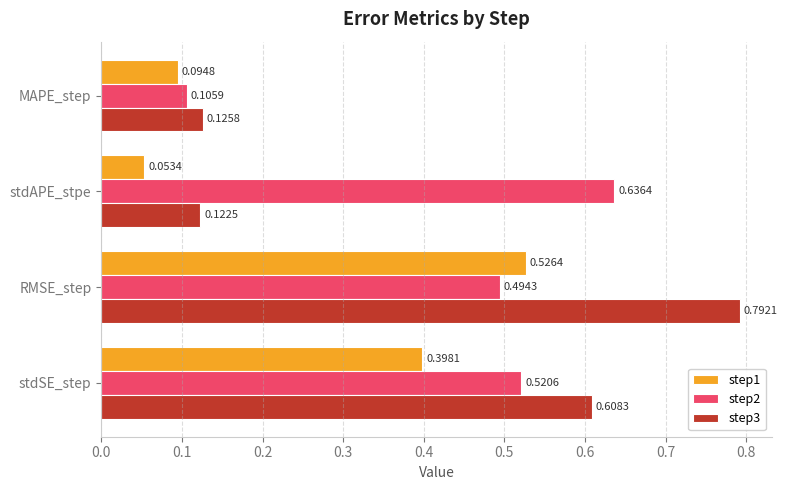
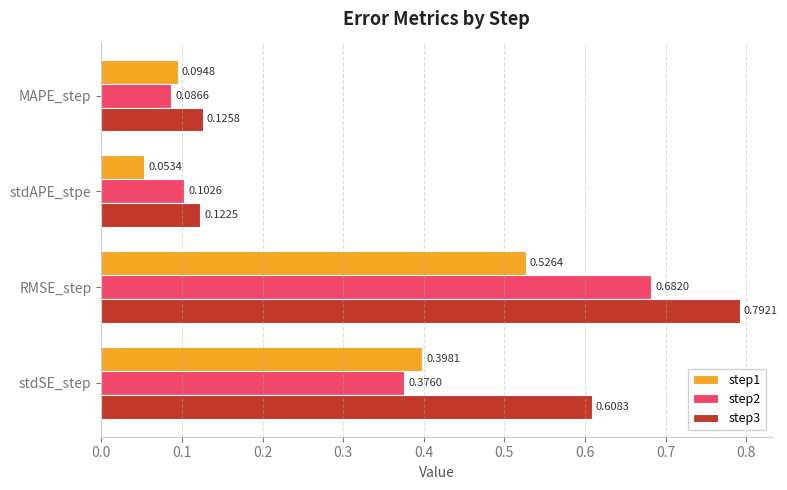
  {
    "step1": {
      "MAPE_step": 0.0948,
      "stdAPE_stpe": 0.0534,
      "RMSE_step": 0.5264,
      "stdSE_step": 0.3981
    },
    "step2": {
-     "MAPE_step": 0.1059,
-     "stdAPE_stpe": 0.6364,
-     "RMSE_step": 0.4943,
-     "stdSE_step": 0.5206
+     "MAPE_step": 0.0866,
+     "stdAPE_stpe": 0.1026,
+     "RMSE_step": 0.6820,
+     "stdSE_step": 0.3760
    },
    "step3": {
      "MAPE_step": 0.1258,
      "stdAPE_stpe": 0.1225,
      "RMSE_step": 0.7921,
      "stdSE_step": 0.6083
    }
  }
